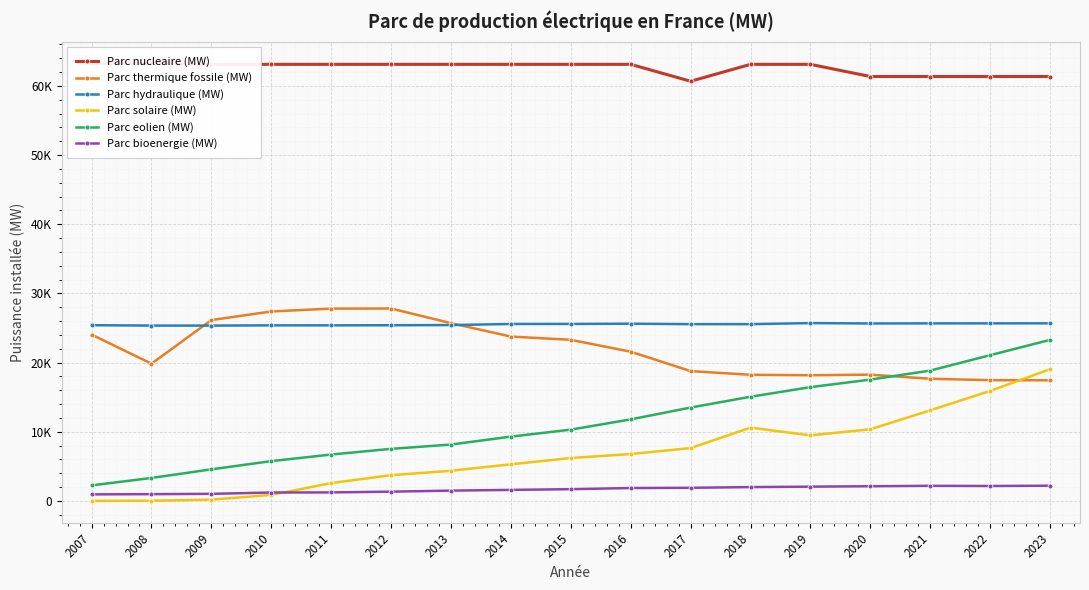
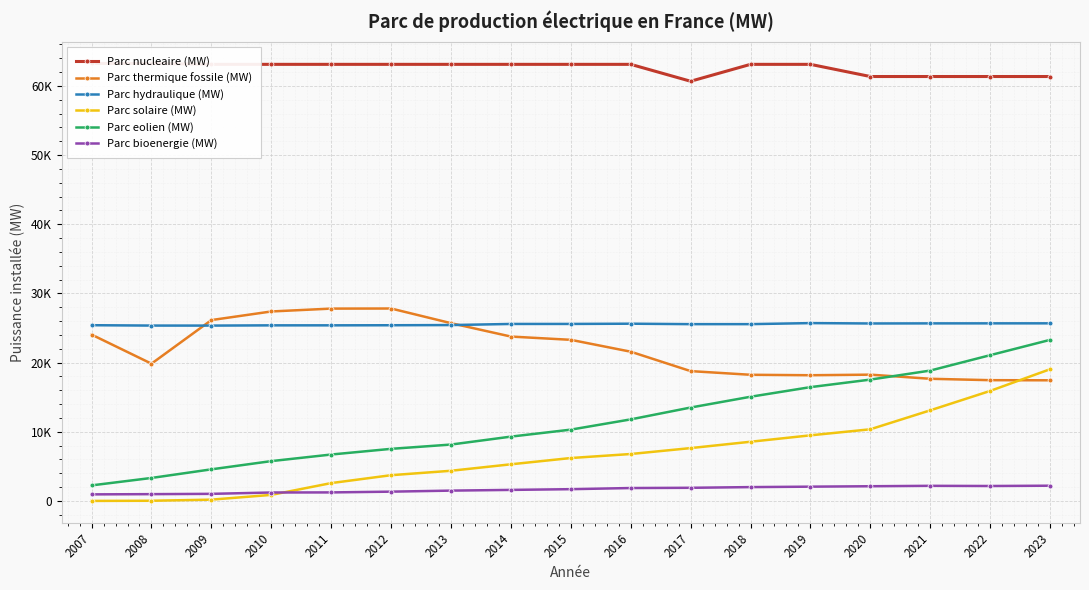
  {
    "Parc nucleaire (MW)": {
      "2010": 63000,
      "2011": 63000,
      "2012": 63000,
      "2013": 63000,
      "2014": 63000,
      "2015": 63000,
      "2016": 63000,
      "2017": 61000,
      "2018": 63000,
      "2019": 63000,
      "2020": 61000,
      "2021": 61000,
      "2022": 61000,
      "2023": 61000
    },
    "Parc thermique fossile (MW)": {
      "2007": 24000,
      "2008": 20000,
      "2009": 26000,
      "2010": 27000,
      "2011": 28000,
      "2012": 28000,
      "2014": 24000,
      "2015": 23000,
      "2016": 22000,
      "2017": 19000,
      "2018": 18000,
      "2019": 18000,
      "2020": 18000,
      "2021": 18000,
      "2022": 17000,
      "2023": 17000
    },
    "Parc hydraulique (MW)": {
      "2007": 25000,
      "2008": 25000,
      "2009": 25000,
      "2010": 25000,
      "2011": 25000,
      "2012": 25000,
      "2014": 26000,
      "2015": 26000,
      "2016": 26000,
      "2017": 26000,
      "2018": 26000,
      "2019": 26000,
      "2020": 26000,
      "2021": 26000,
      "2022": 26000,
      "2023": 26000
    },
    "Parc solaire (MW)": {
      "2007": 0,
      "2008": 0,
      "2009": 0,
      "2011": 3000,
      "2012": 4000,
      "2013": 4000,
      "2014": 5000,
      "2015": 6000,
      "2016": 7000,
      "2017": 8000,
-     "2018": 11000,
+     "2018": 9000,
      "2019": 9000,
      "2020": 10000,
      "2021": 13000,
      "2022": 16000,
      "2023": 19000
    },
    "Parc eolien (MW)": {
      "2007": 2000,
      "2008": 3000,
      "2009": 5000,
      "2010": 6000,
      "2011": 7000,
      "2012": 8000,
      "2013": 8000,
      "2014": 9000,
      "2015": 10000,
      "2016": 12000,
      "2017": 14000,
      "2018": 15000,
      "2019": 16000,
      "2020": 18000,
      "2021": 19000,
      "2022": 21000,
      "2023": 23000
    },
    "Parc bioenergie (MW)": {
      "2007": 1000,
      "2008": 1000,
      "2009": 1000,
      "2011": 1000,
      "2012": 1000,
      "2013": 1000,
      "2014": 2000,
      "2015": 2000,
      "2016": 2000,
      "2017": 2000,
      "2018": 2000,
      "2019": 2000,
      "2020": 2000,
      "2021": 2000,
      "2022": 2000,
      "2023": 2000
    }
  }
